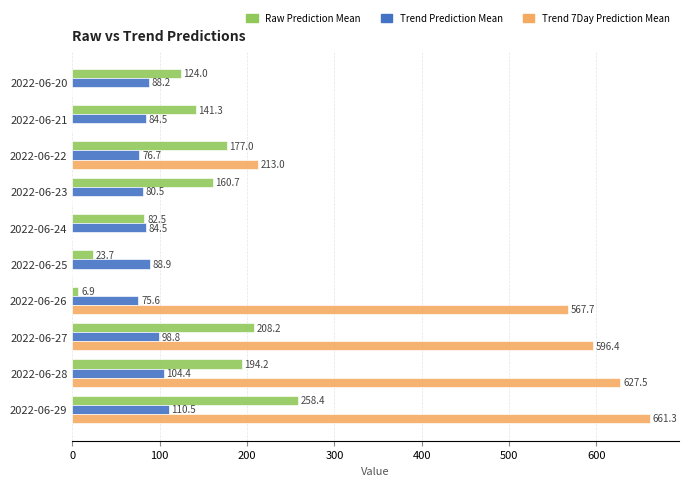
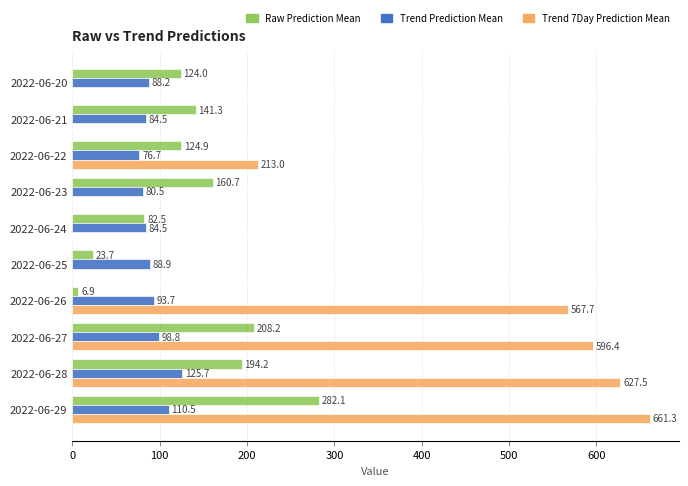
  {
    "Raw Prediction Mean": {
      "2022-06-20": 124.0,
      "2022-06-21": 141.3,
-     "2022-06-22": 177.0,
+     "2022-06-22": 124.9,
      "2022-06-23": 160.7,
      "2022-06-24": 82.5,
      "2022-06-25": 23.7,
      "2022-06-26": 6.9,
      "2022-06-27": 208.2,
      "2022-06-28": 194.2,
-     "2022-06-29": 258.4
+     "2022-06-29": 282.1
    },
    "Trend Prediction Mean": {
      "2022-06-20": 88.2,
      "2022-06-21": 84.5,
      "2022-06-22": 76.7,
      "2022-06-23": 80.5,
      "2022-06-24": 84.5,
      "2022-06-25": 88.9,
-     "2022-06-26": 75.6,
+     "2022-06-26": 93.7,
      "2022-06-27": 98.8,
-     "2022-06-28": 104.4,
+     "2022-06-28": 125.7,
      "2022-06-29": 110.5
    },
    "Trend 7Day Prediction Mean": {
      "2022-06-22": 213.0,
      "2022-06-26": 567.7,
      "2022-06-27": 596.4,
      "2022-06-28": 627.5,
      "2022-06-29": 661.3
    }
  }
